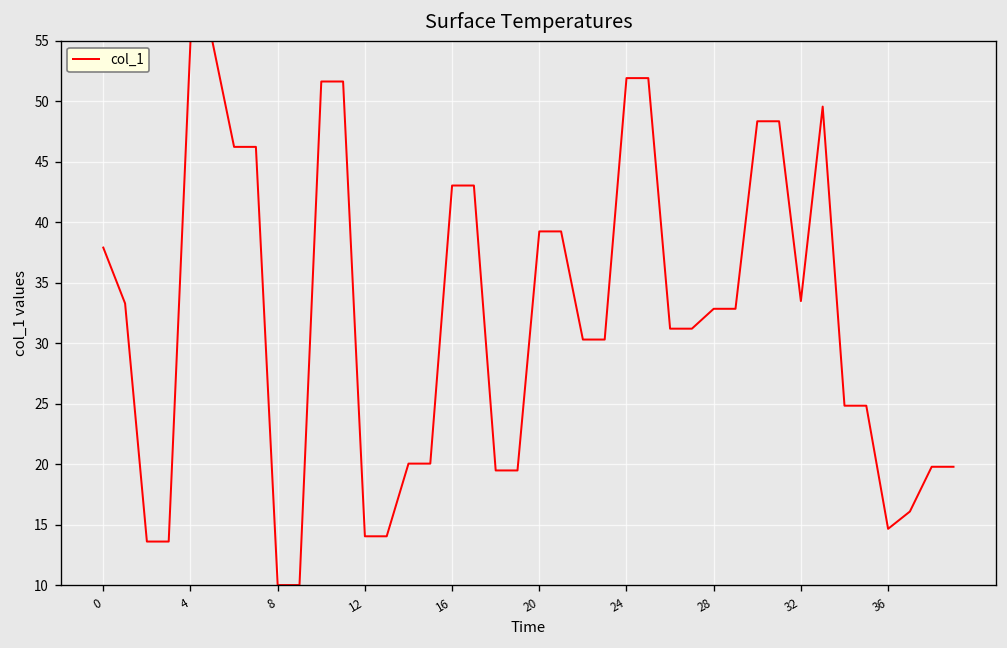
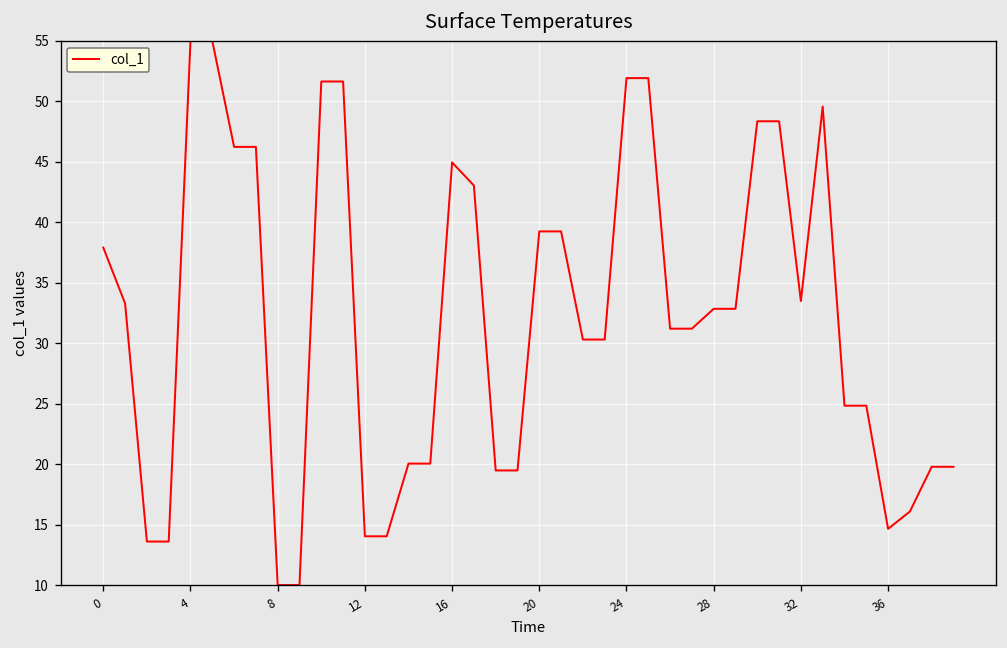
  {
    "0": 37.9,
    "4": 55.0,
    "8": 10.0,
    "12": 14.0,
-   "16": 43.0,
+   "16": 45.0,
    "20": 39.2,
    "24": 51.9,
    "28": 32.8,
    "32": 33.5,
    "36": 14.7
  }
